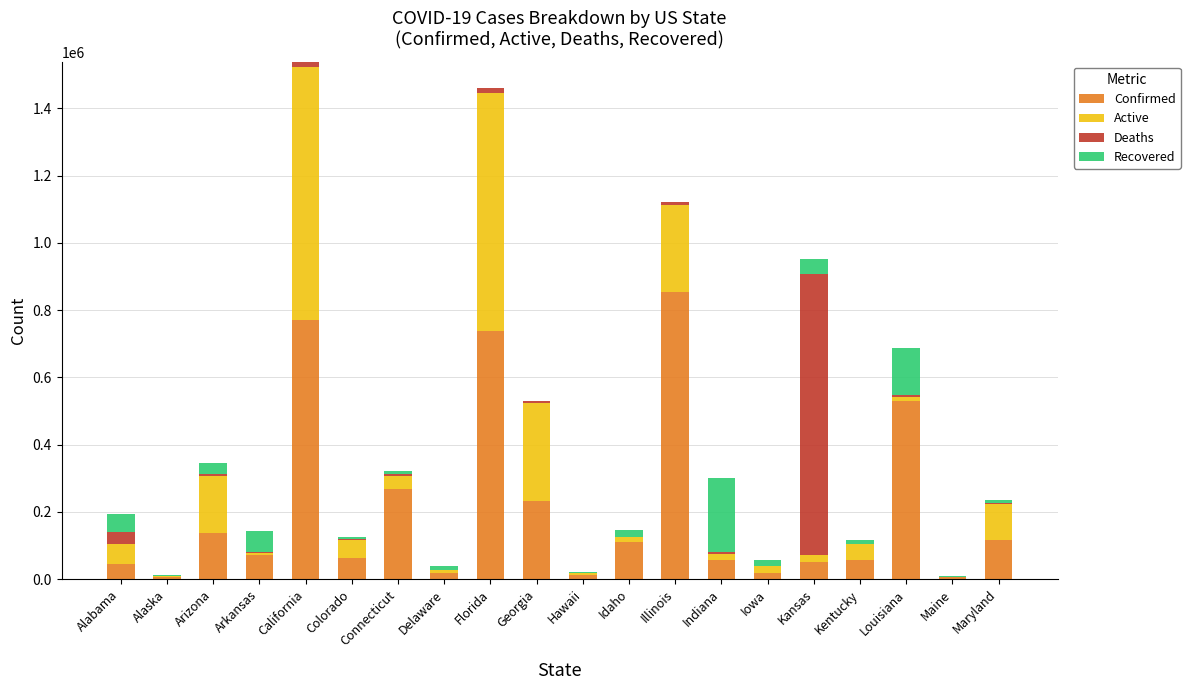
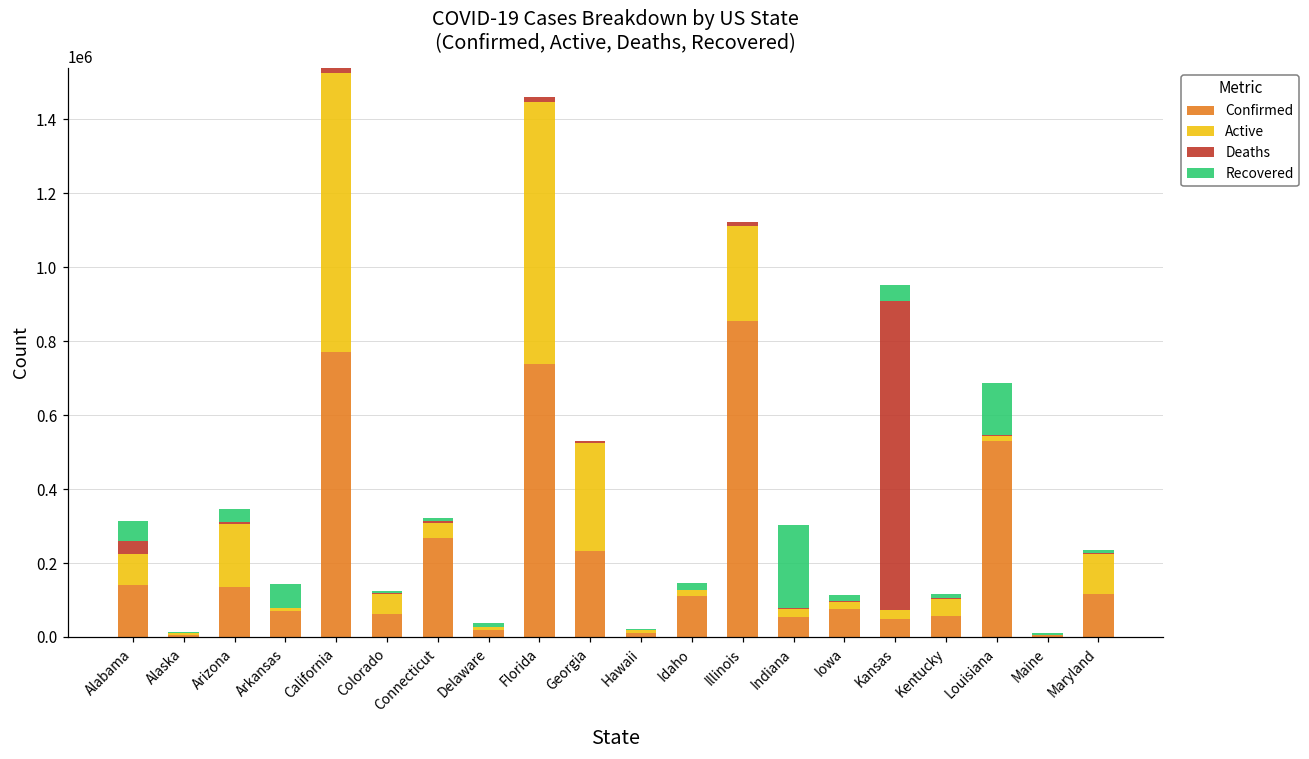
  {
    "Confirmed": {
-     "Alabama": 50000,
+     "Alabama": 140000,
      "Arizona": 140000,
      "Arkansas": 70000,
      "California": 770000,
      "Colorado": 60000,
      "Connecticut": 270000,
      "Delaware": 20000,
      "Florida": 740000,
      "Georgia": 230000,
      "Hawaii": 10000,
      "Idaho": 110000,
      "Illinois": 850000,
      "Indiana": 60000,
-     "Iowa": 20000,
+     "Iowa": 80000,
      "Kansas": 50000,
      "Kentucky": 60000,
      "Louisiana": 530000,
      "Maryland": 120000
    },
    "Active": {
-     "Alabama": 60000,
+     "Alabama": 80000,
      "Arizona": 170000,
      "California": 750000,
      "Colorado": 50000,
      "Connecticut": 40000,
      "Delaware": 10000,
      "Florida": 710000,
      "Georgia": 290000,
      "Idaho": 20000,
      "Illinois": 260000,
      "Indiana": 20000,
      "Iowa": 20000,
      "Kansas": 20000,
      "Kentucky": 50000,
      "Louisiana": 10000,
      "Maryland": 110000
    },
    "Deaths": {
      "Alabama": 40000,
      "California": 10000,
      "Florida": 10000,
      "Illinois": 10000,
      "Kansas": 830000
    },
    "Recovered": {
      "Alabama": 50000,
      "Arizona": 30000,
      "Arkansas": 60000,
      "California": 0,
      "Connecticut": 10000,
      "Delaware": 10000,
      "Florida": 0,
      "Georgia": 0,
      "Idaho": 20000,
      "Illinois": 0,
      "Indiana": 220000,
      "Iowa": 20000,
      "Kansas": 40000,
      "Kentucky": 10000,
      "Louisiana": 140000
    }
  }
